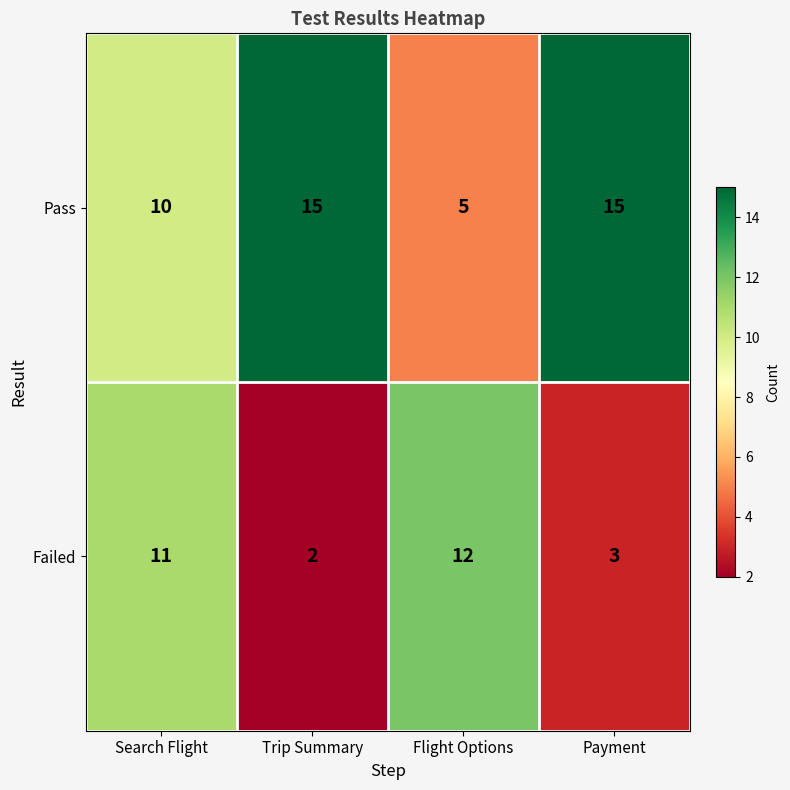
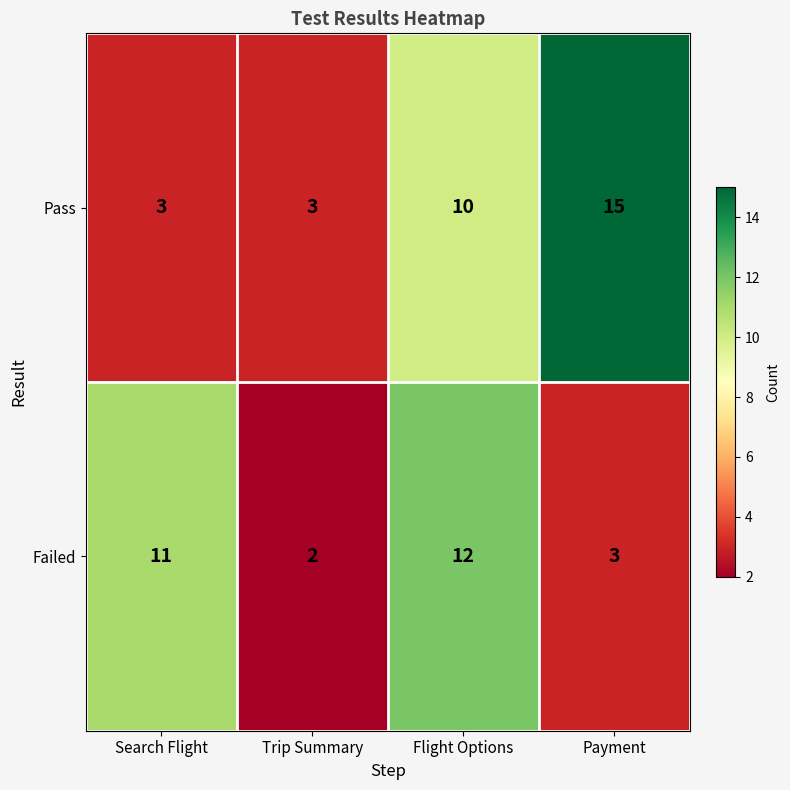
  {
    "Pass": {
-     "Search Flight": 10,
-     "Trip Summary": 15,
-     "Flight Options": 5,
+     "Search Flight": 3,
+     "Trip Summary": 3,
+     "Flight Options": 10,
      "Payment": 15
    },
    "Failed": {
      "Search Flight": 11,
      "Trip Summary": 2,
      "Flight Options": 12,
      "Payment": 3
    }
  }
